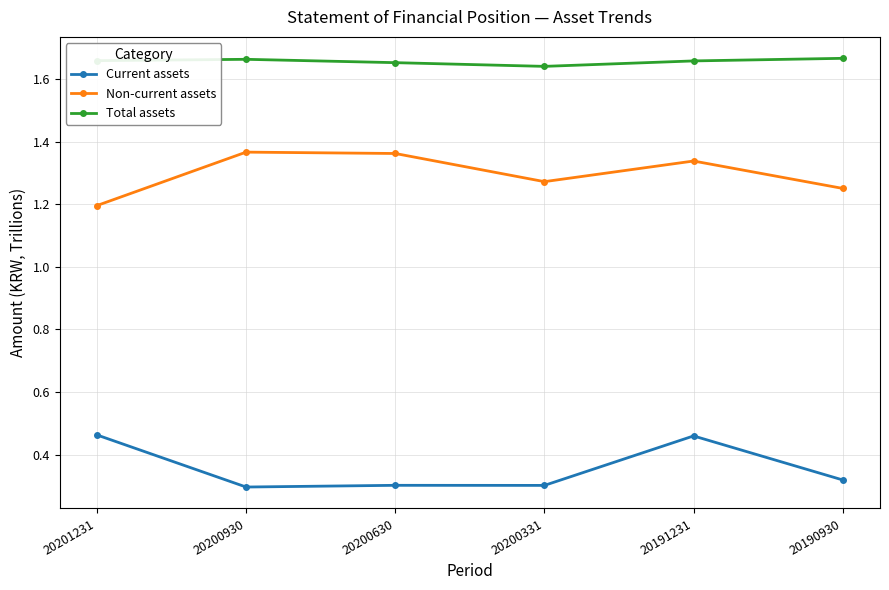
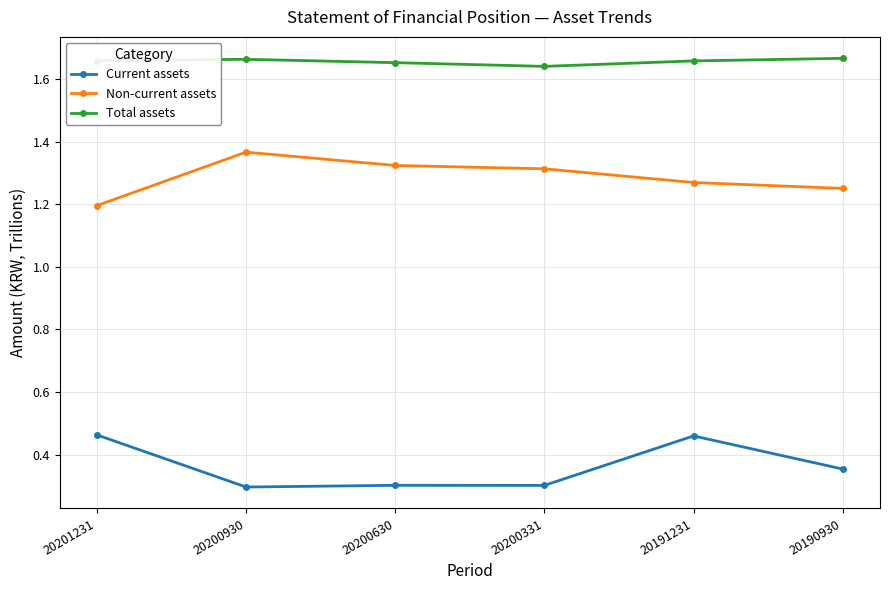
  {
    "Current assets": {
      "20201231": 0.46,
      "20200930": 0.30,
      "20200630": 0.30,
      "20200331": 0.30,
      "20191231": 0.46,
-     "20190930": 0.32
+     "20190930": 0.35
    },
    "Non-current assets": {
      "20201231": 1.20,
      "20200930": 1.37,
-     "20200630": 1.36,
-     "20200331": 1.27,
-     "20191231": 1.34,
+     "20200630": 1.32,
+     "20200331": 1.31,
+     "20191231": 1.27,
      "20190930": 1.25
    },
    "Total assets": {
      "20200930": 1.66,
      "20200630": 1.65,
      "20200331": 1.64,
      "20191231": 1.66,
      "20190930": 1.67
    }
  }
